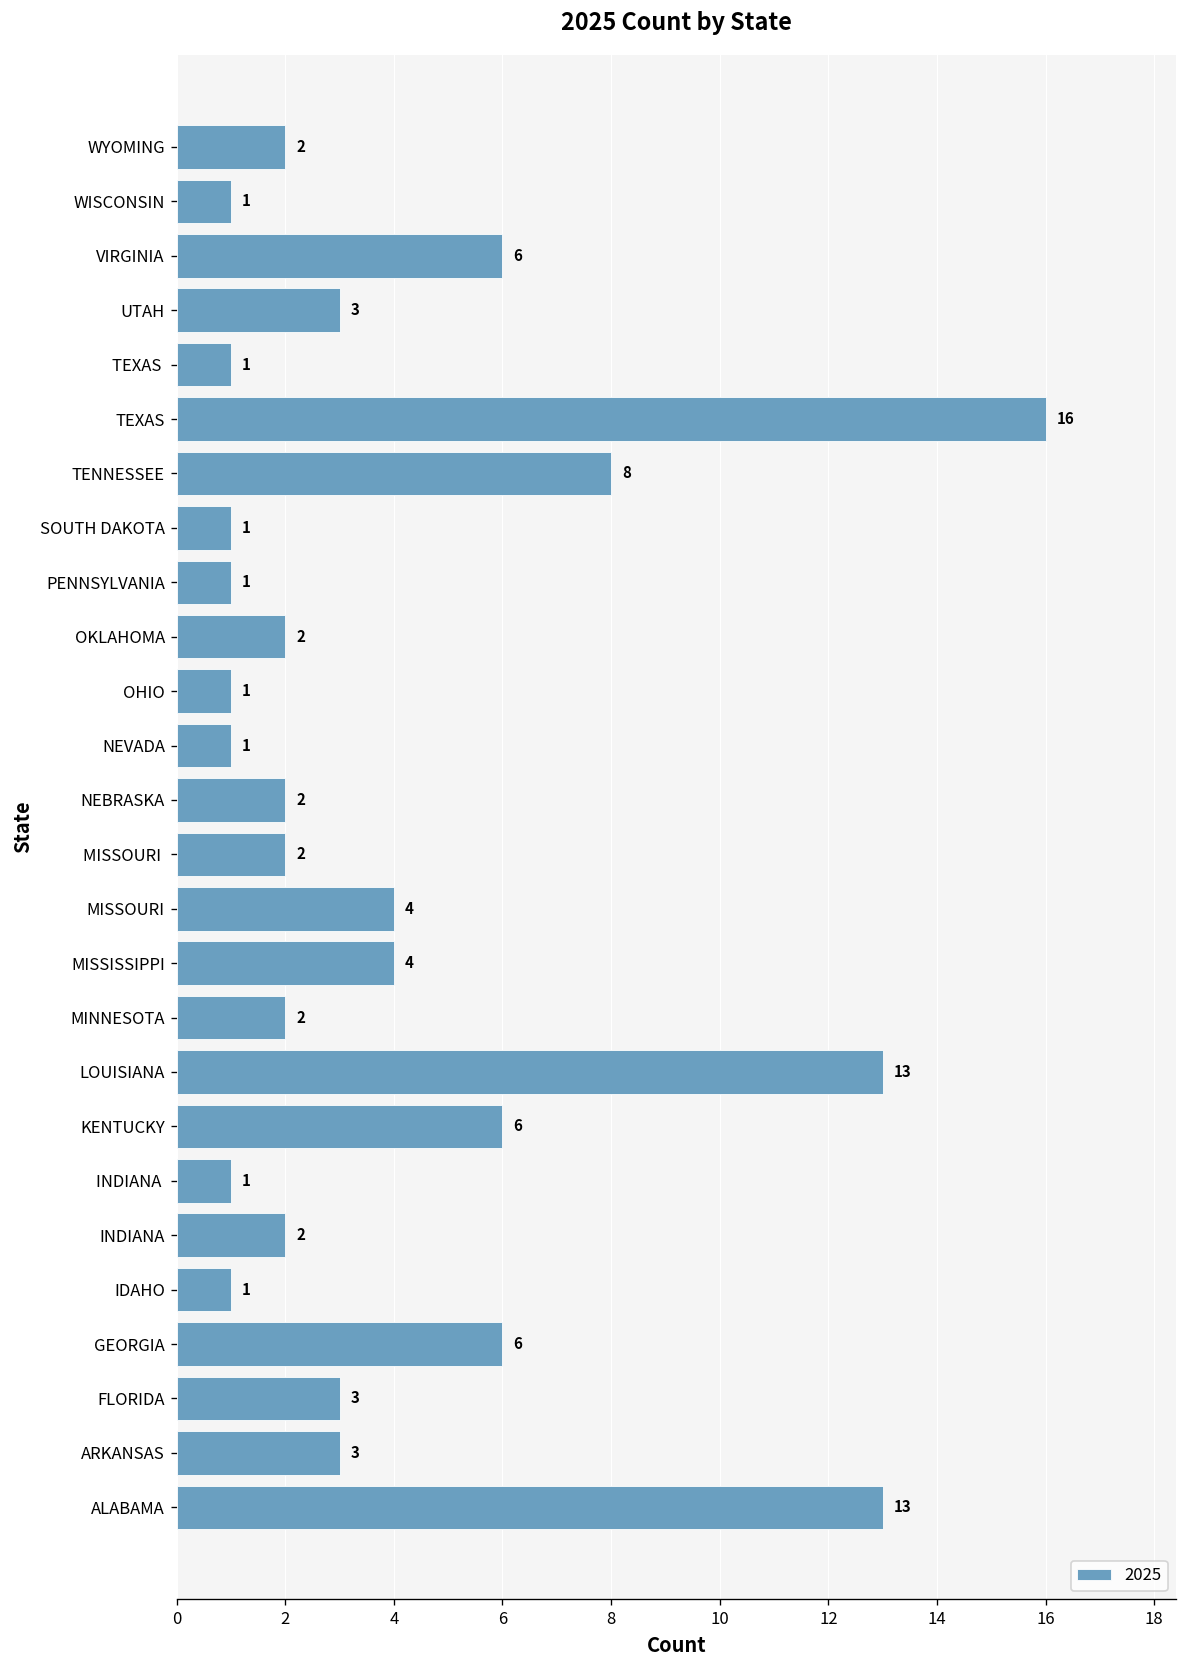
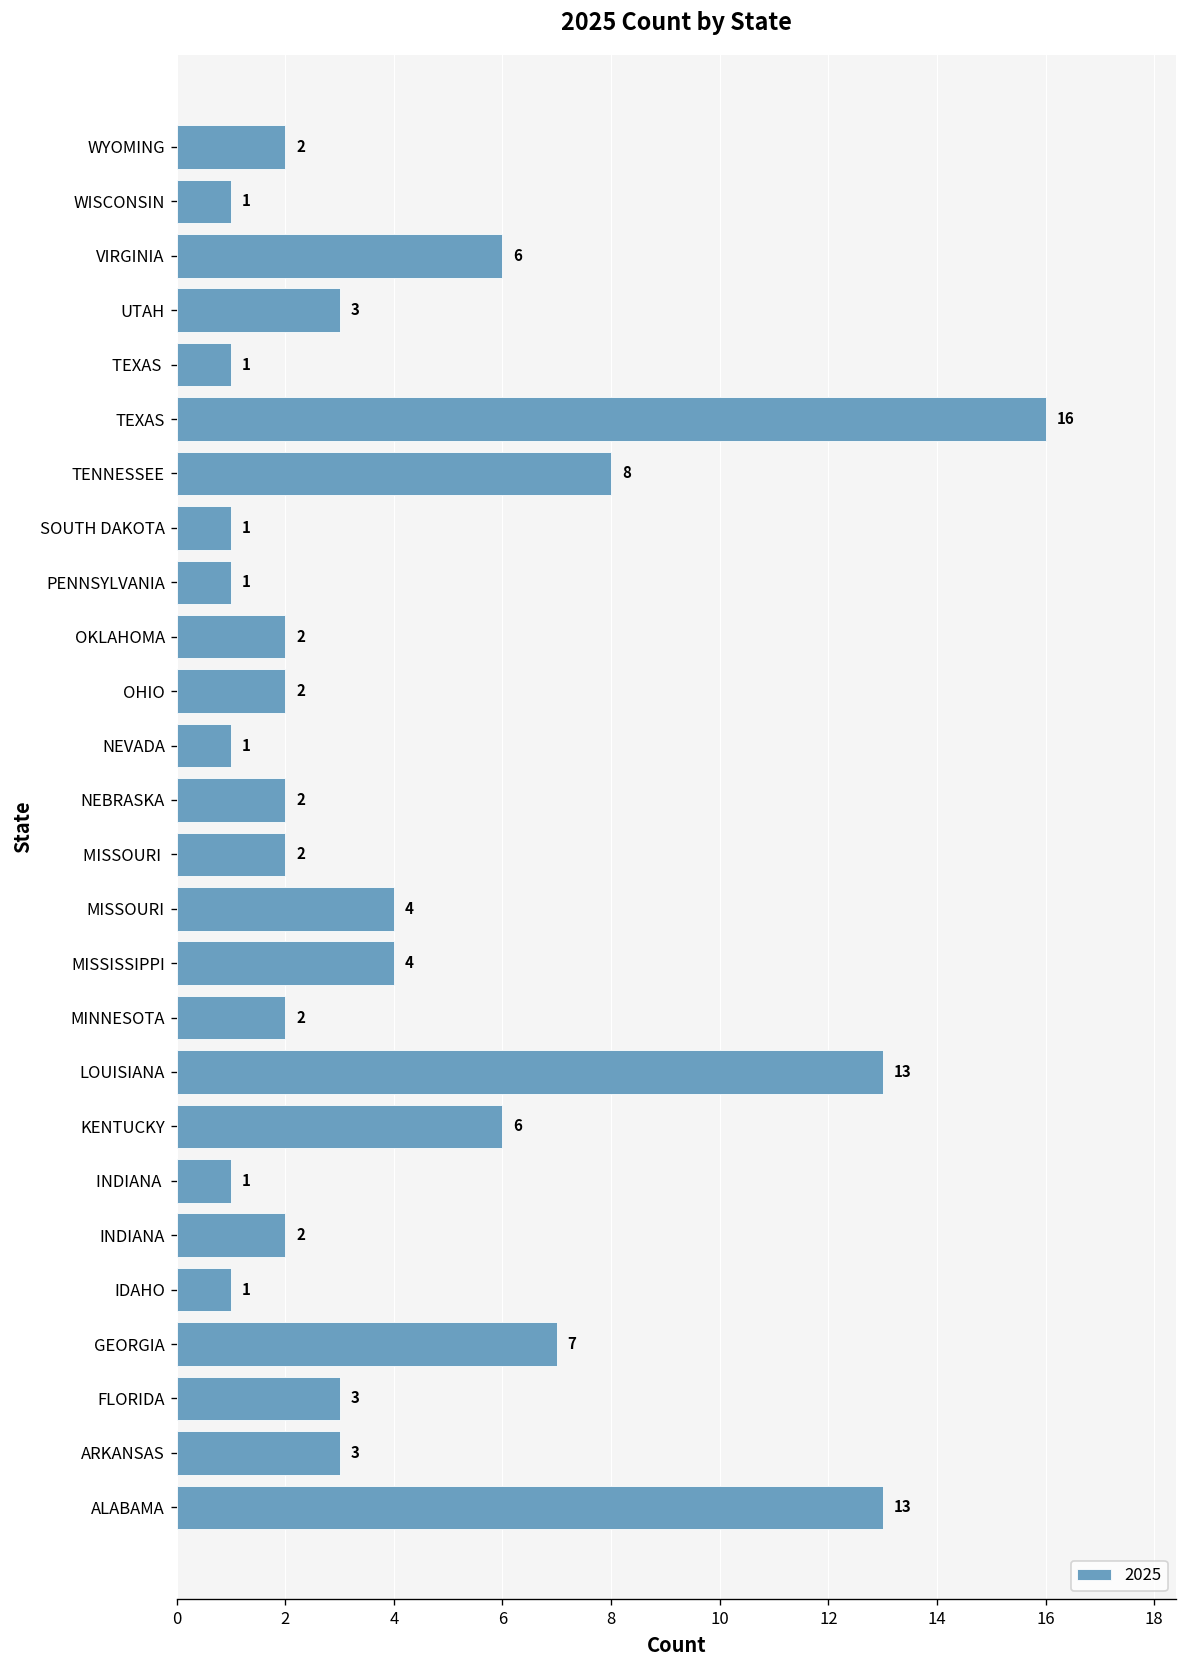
  {
    "WYOMING": 2,
    "WISCONSIN": 1,
    "VIRGINIA": 6,
    "UTAH": 3,
    "TENNESSEE": 8,
    "SOUTH DAKOTA": 1,
    "PENNSYLVANIA": 1,
    "OKLAHOMA": 2,
-   "OHIO": 1,
+   "OHIO": 2,
    "NEVADA": 1,
    "NEBRASKA": 2,
    "MISSISSIPPI": 4,
    "MINNESOTA": 2,
    "LOUISIANA": 13,
    "KENTUCKY": 6,
    "IDAHO": 1,
-   "GEORGIA": 6,
+   "GEORGIA": 7,
    "FLORIDA": 3,
    "ARKANSAS": 3,
    "ALABAMA": 13
  }
